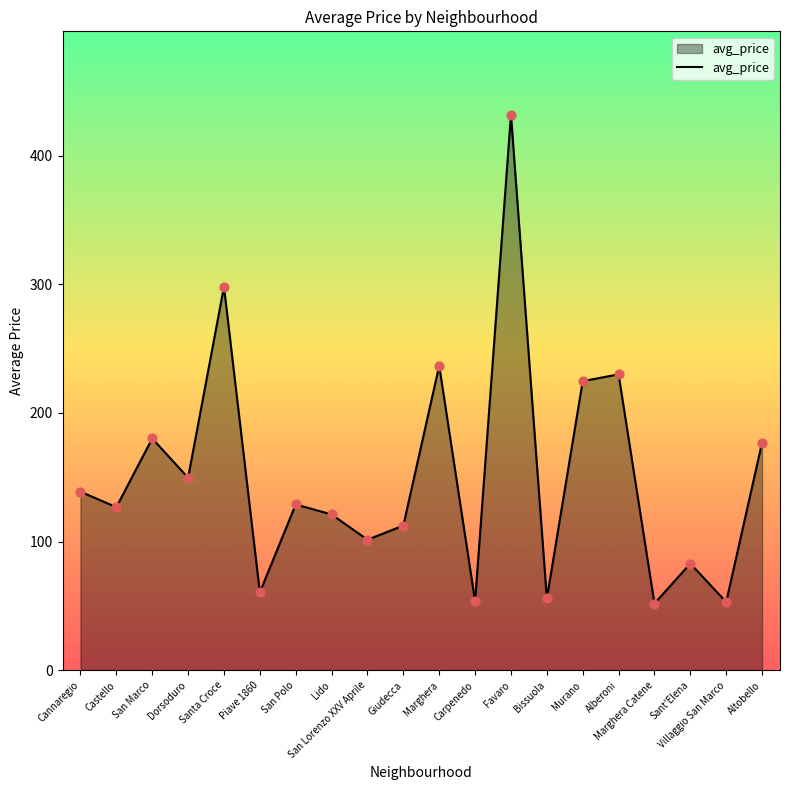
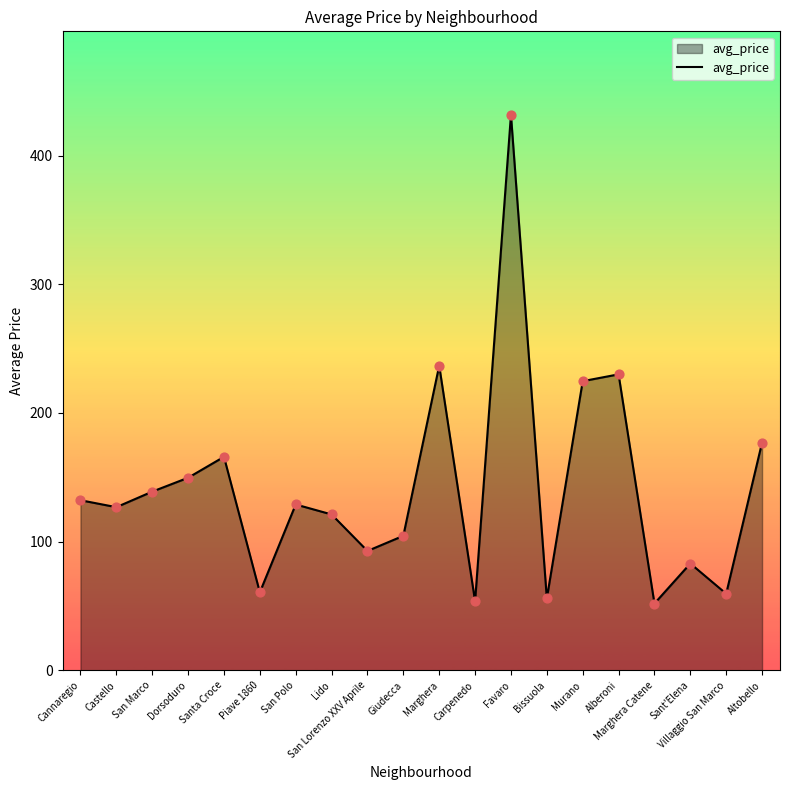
  {
-   "Cannaregio": 139,
+   "Cannaregio": 132,
    "Castello": 127,
-   "San Marco": 180,
+   "San Marco": 139,
    "Dorsoduro": 150,
-   "Santa Croce": 298,
+   "Santa Croce": 166,
    "Piave 1860": 61,
    "San Polo": 129,
    "Lido": 121,
-   "San Lorenzo XXV Aprile": 102,
-   "Giudecca": 113,
+   "San Lorenzo XXV Aprile": 93,
+   "Giudecca": 105,
    "Marghera": 237,
    "Carpenedo": 54,
    "Favaro": 432,
    "Bissuola": 56,
    "Murano": 225,
    "Alberoni": 230,
    "Marghera Catene": 52,
    "Sant'Elena": 83,
-   "Villaggio San Marco": 53,
+   "Villaggio San Marco": 60,
    "Altobello": 177
  }
